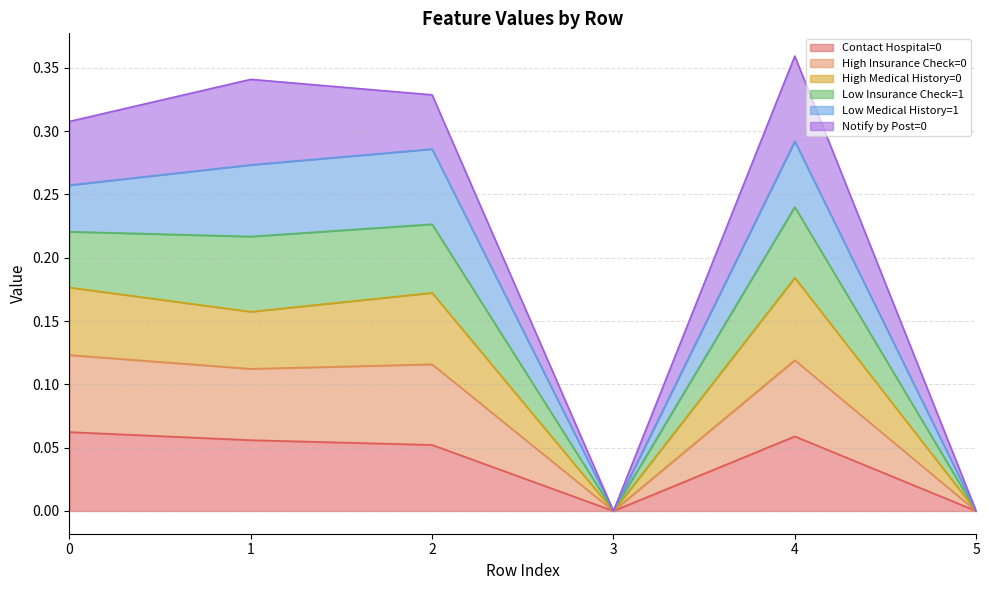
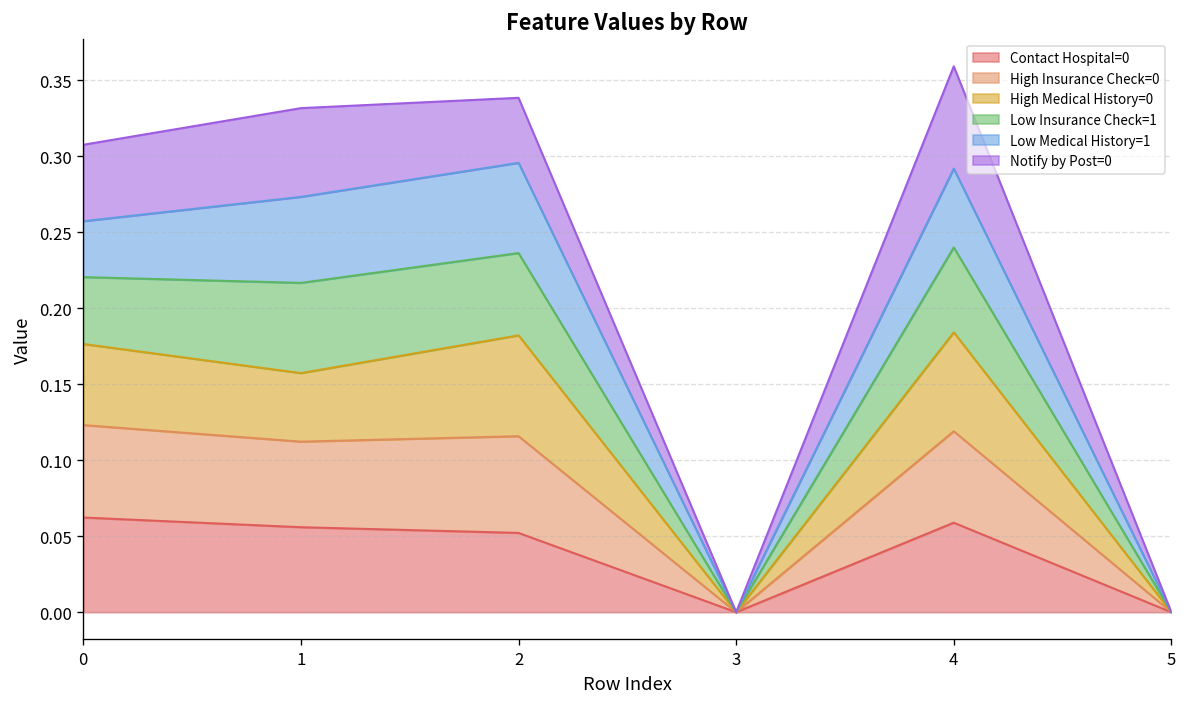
  {
    "High Medical History=0": {
      "0": 0.053,
      "1": 0.045,
-     "2": 0.056,
+     "2": 0.066,
      "4": 0.065
    },
    "Low Insurance Check=1": {
      "0": 0.044,
      "1": 0.059,
      "2": 0.054,
      "4": 0.056
    },
    "Low Medical History=1": {
      "0": 0.037,
      "1": 0.057,
      "2": 0.059,
      "4": 0.052
    },
    "Notify by Post=0": {
      "0": 0.050,
-     "1": 0.068,
+     "1": 0.058,
      "2": 0.043,
      "4": 0.067
    }
  }
